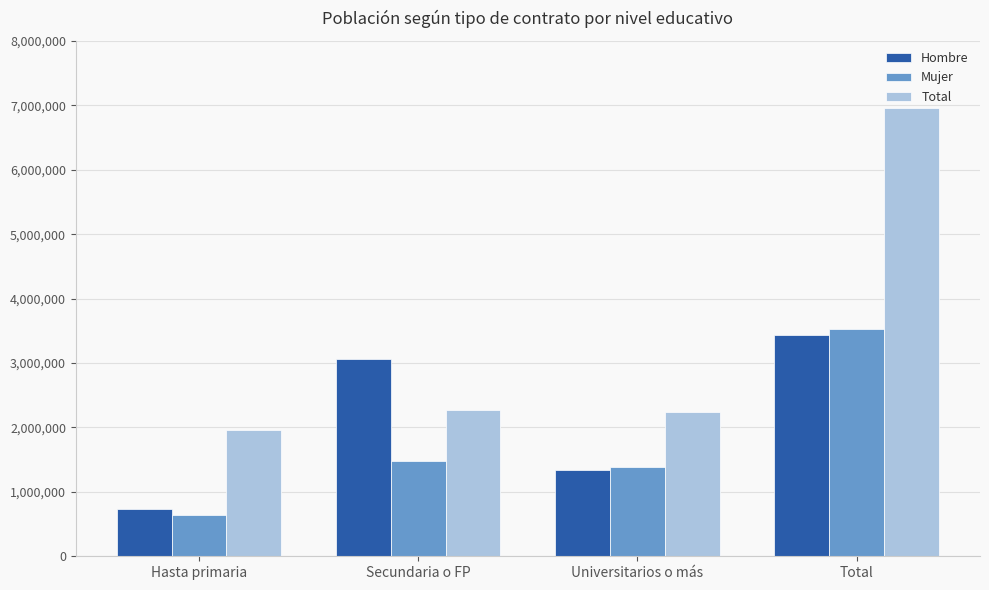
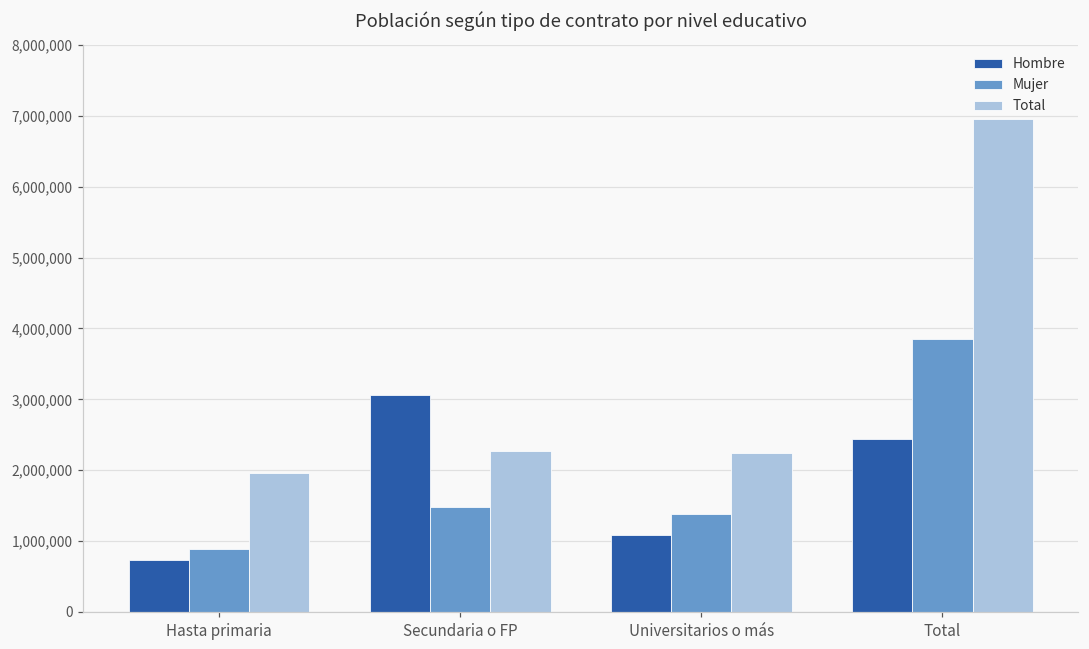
  {
    "Hombre": {
      "Hasta primaria": "700,000",
      "Secundaria o FP": "3,100,000",
-     "Universitarios o más": "1,300,000",
-     "Total": "3,400,000"
+     "Universitarios o más": "1,100,000",
+     "Total": "2,400,000"
    },
    "Mujer": {
-     "Hasta primaria": "600,000",
+     "Hasta primaria": "900,000",
      "Secundaria o FP": "1,500,000",
      "Universitarios o más": "1,400,000",
-     "Total": "3,500,000"
+     "Total": "3,900,000"
    },
    "Total": {
      "Hasta primaria": "2,000,000",
      "Secundaria o FP": "2,300,000",
      "Universitarios o más": "2,200,000",
      "Total": "7,000,000"
    }
  }
